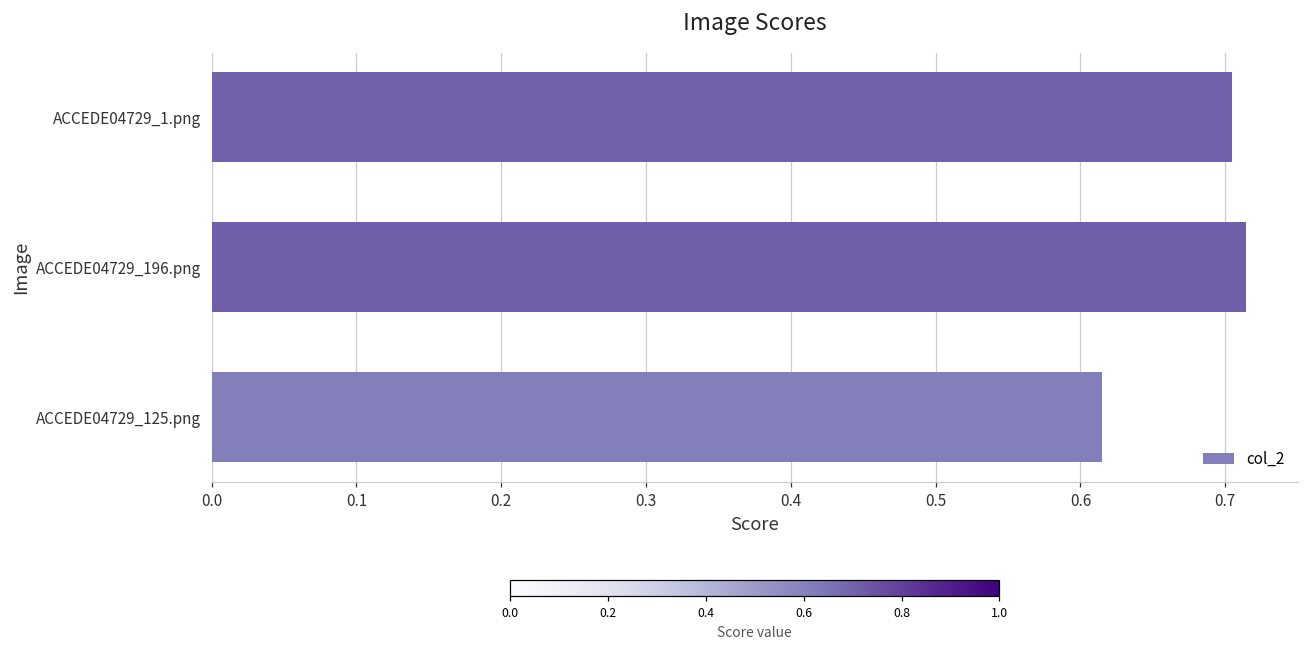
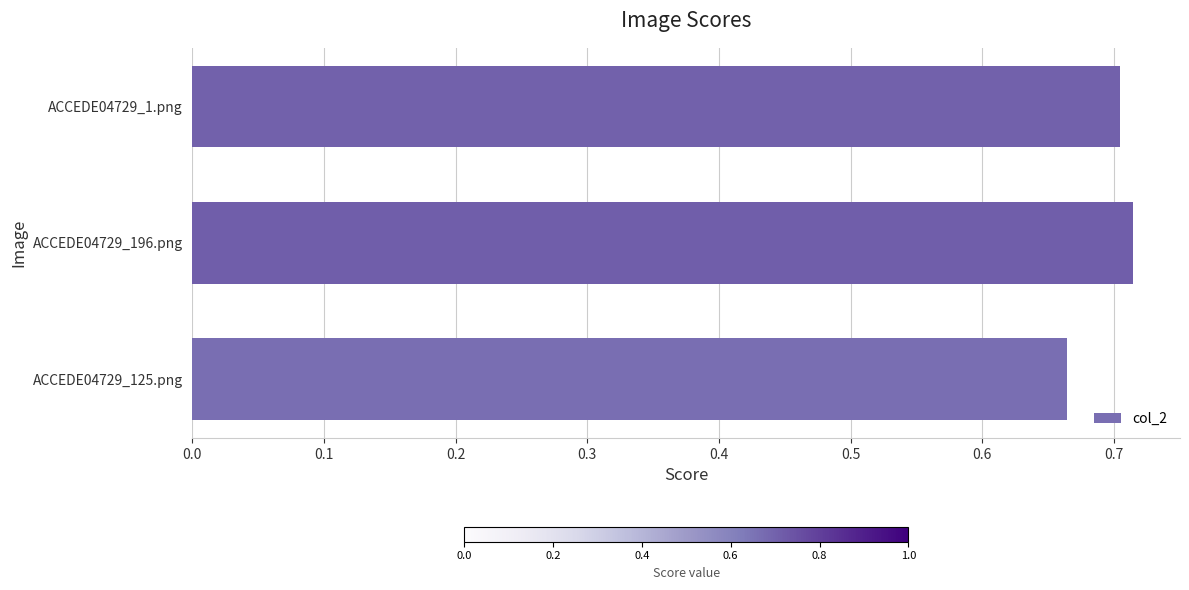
  {
    "ACCEDE04729_1.png": 0.705,
    "ACCEDE04729_196.png": 0.715,
-   "ACCEDE04729_125.png": 0.615
+   "ACCEDE04729_125.png": 0.664
  }
